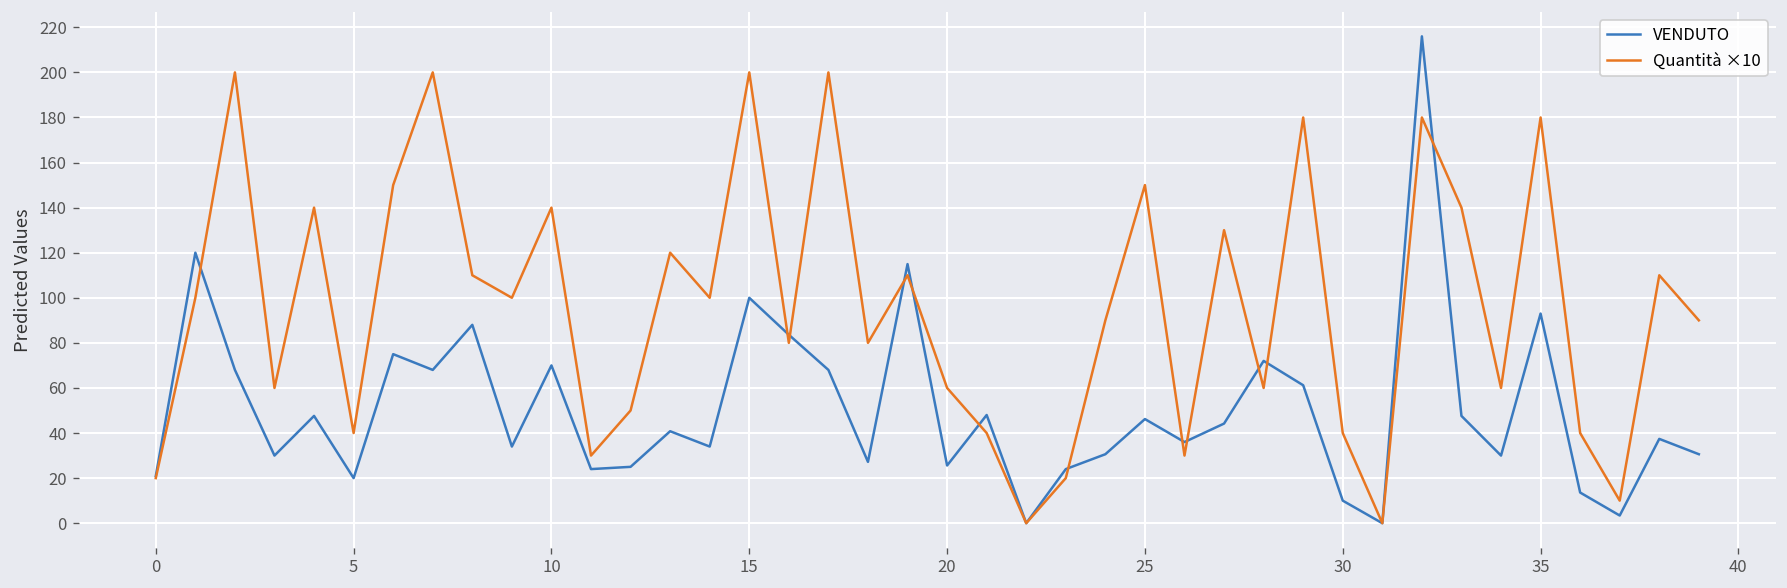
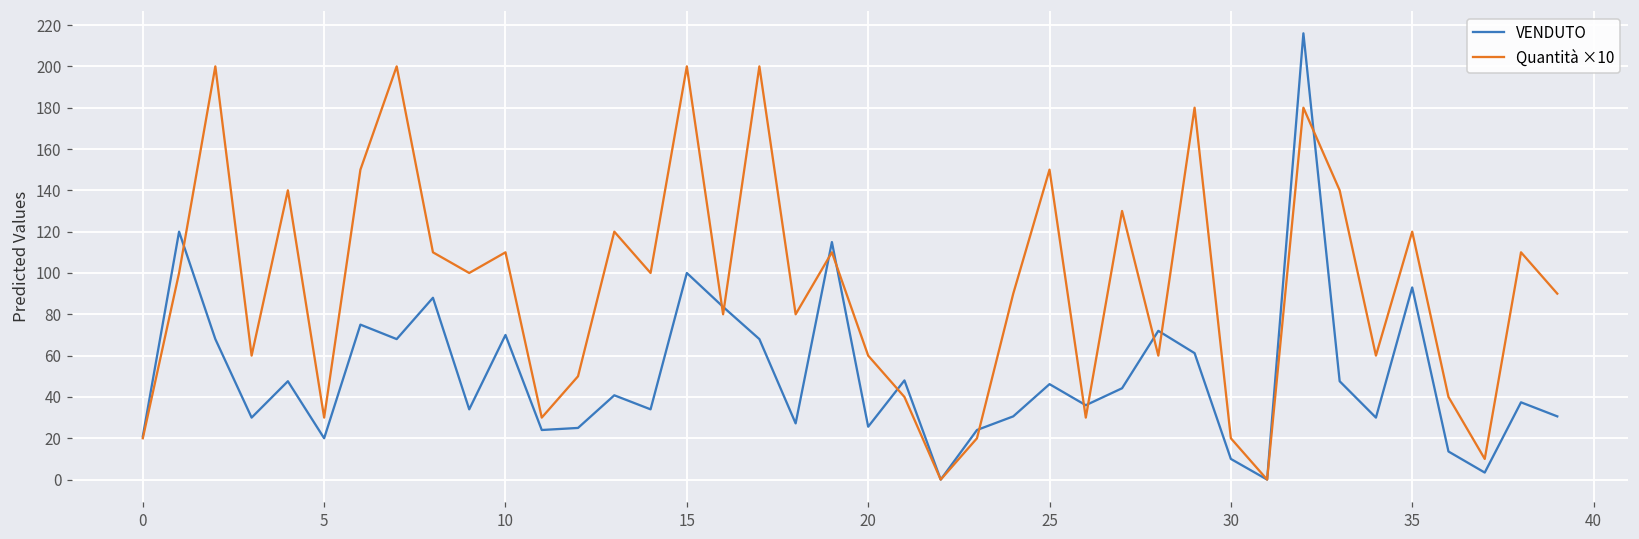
  {
    "VENDUTO": {
      "5": 20,
      "10": 70,
      "15": 100,
      "20": 26,
      "25": 46,
      "30": 10,
      "35": 93
    },
    "Quantità ×10": {
-     "5": 40,
-     "10": 140,
+     "5": 30,
+     "10": 110,
      "15": 200,
      "20": 60,
      "25": 150,
-     "30": 40,
-     "35": 180
+     "30": 20,
+     "35": 120
    }
  }
